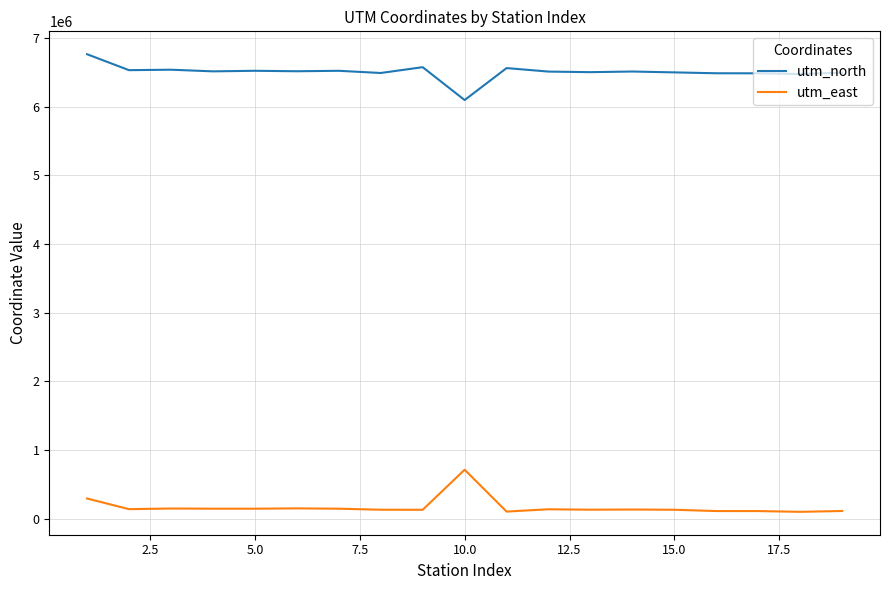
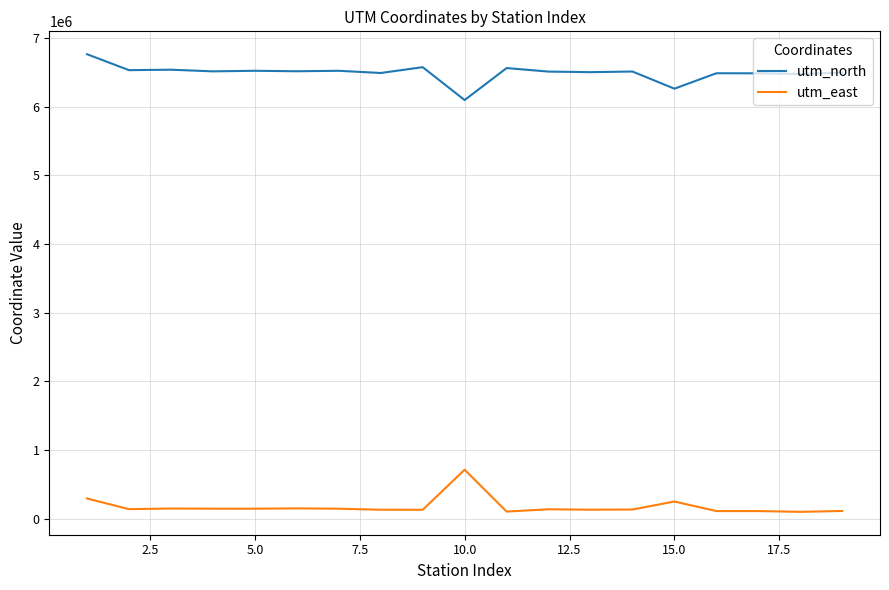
  {
    "utm_north": {
      "5.0": 6500000,
      "10.0": 6100000,
-     "15.0": 6500000
+     "15.0": 6300000
    },
    "utm_east": {
      "5.0": 100000,
      "10.0": 700000,
-     "15.0": 100000
+     "15.0": 200000
    }
  }
